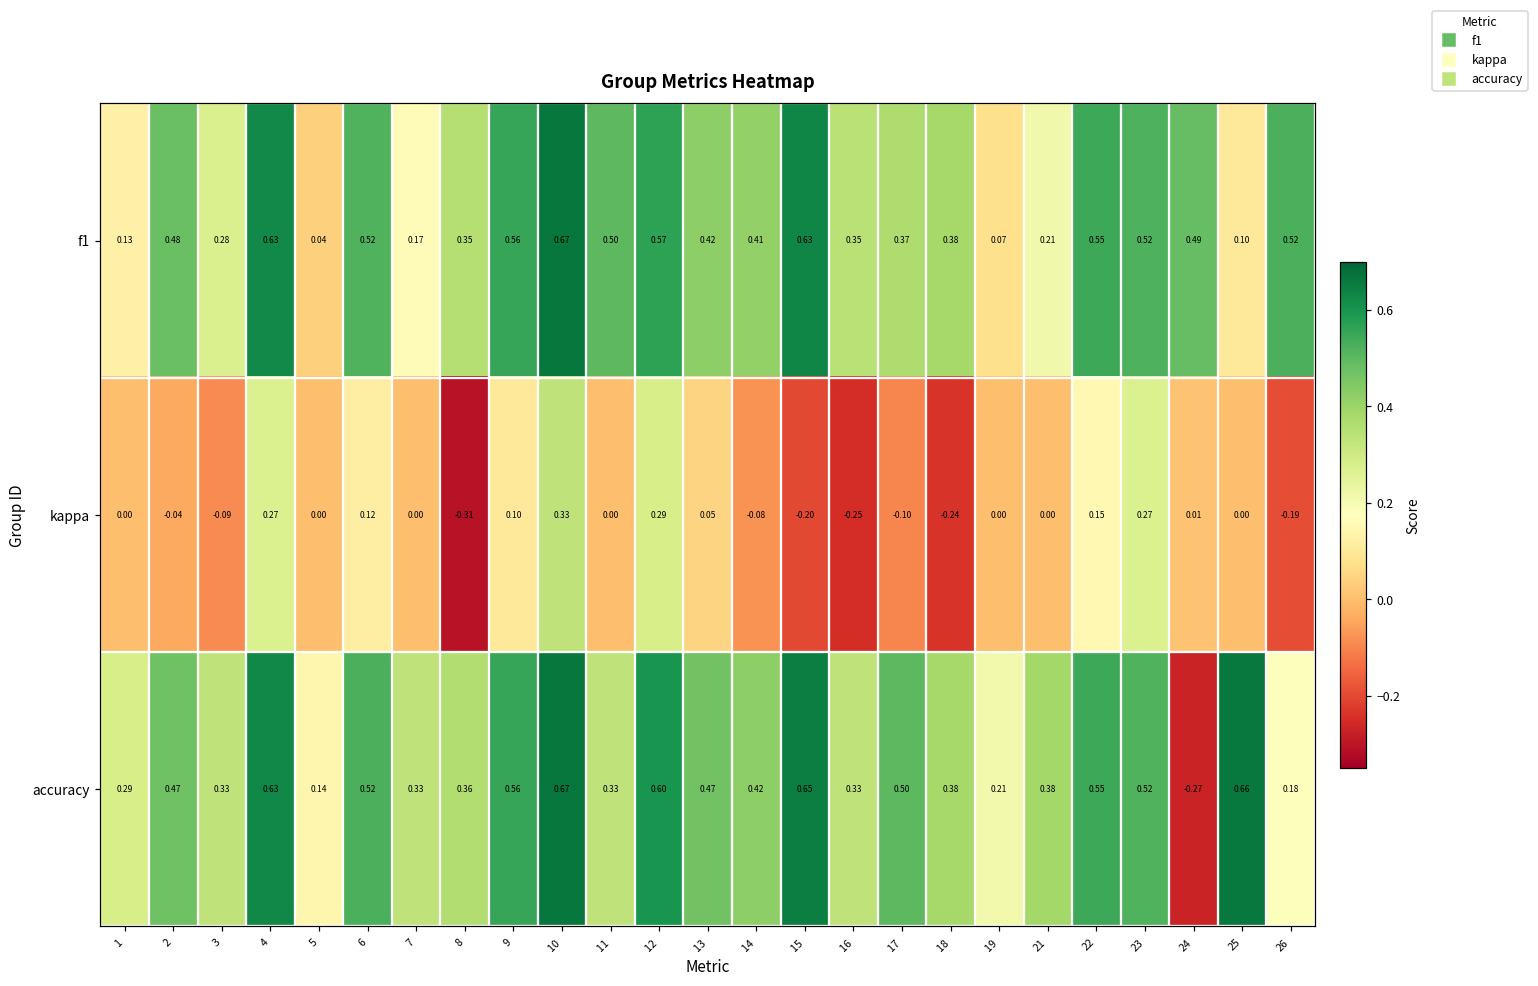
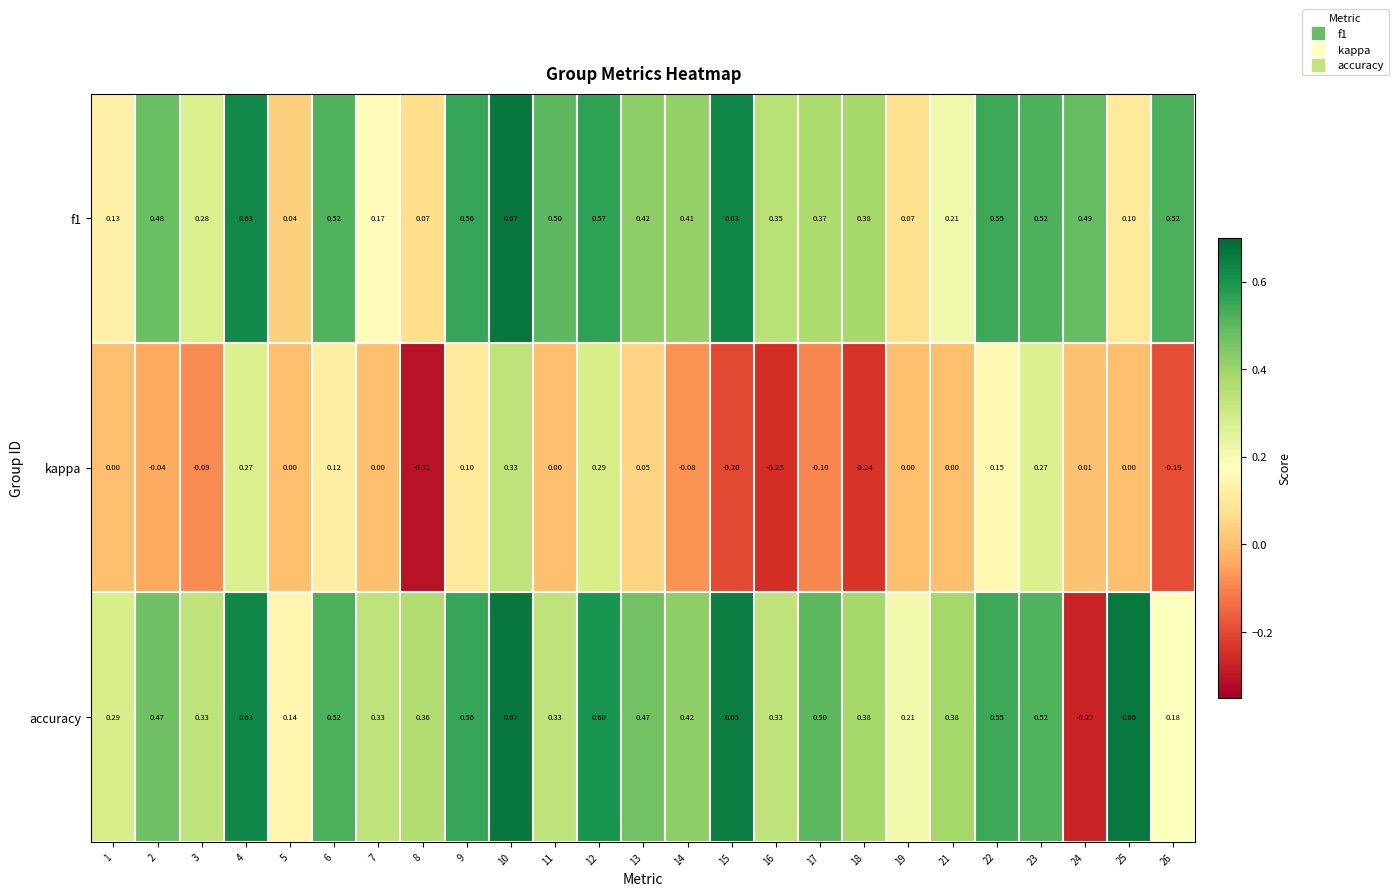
  {
    "f1": {
      "1": 0.13,
      "2": 0.48,
      "3": 0.28,
      "4": 0.63,
      "5": 0.04,
      "6": 0.52,
      "7": 0.17,
-     "8": 0.35,
+     "8": 0.07,
      "9": 0.56,
      "10": 0.67,
      "11": 0.50,
      "12": 0.57,
      "13": 0.42,
      "14": 0.41,
      "15": 0.63,
      "16": 0.35,
      "17": 0.37,
      "18": 0.38,
      "19": 0.07,
      "21": 0.21,
      "22": 0.55,
      "23": 0.52,
      "24": 0.49,
      "25": 0.10,
      "26": 0.52
    },
    "kappa": {
      "1": 0.00,
      "2": -0.04,
      "3": -0.09,
      "4": 0.27,
      "5": 0.00,
      "6": 0.12,
      "7": 0.00,
      "8": -0.31,
      "9": 0.10,
      "10": 0.33,
      "11": 0.00,
      "12": 0.29,
      "13": 0.05,
      "14": -0.08,
      "15": -0.20,
      "16": -0.25,
      "17": -0.10,
      "18": -0.24,
      "19": 0.00,
      "21": 0.00,
      "22": 0.15,
      "23": 0.27,
      "24": 0.01,
      "25": 0.00,
      "26": -0.19
    },
    "accuracy": {
      "1": 0.29,
      "2": 0.47,
      "3": 0.33,
      "4": 0.63,
      "5": 0.14,
      "6": 0.52,
      "7": 0.33,
      "8": 0.36,
      "9": 0.56,
      "10": 0.67,
      "11": 0.33,
      "12": 0.60,
      "13": 0.47,
      "14": 0.42,
      "15": 0.65,
      "16": 0.33,
      "17": 0.50,
      "18": 0.38,
      "19": 0.21,
      "21": 0.38,
      "22": 0.55,
      "23": 0.52,
      "24": -0.27,
      "25": 0.66,
      "26": 0.18
    }
  }
